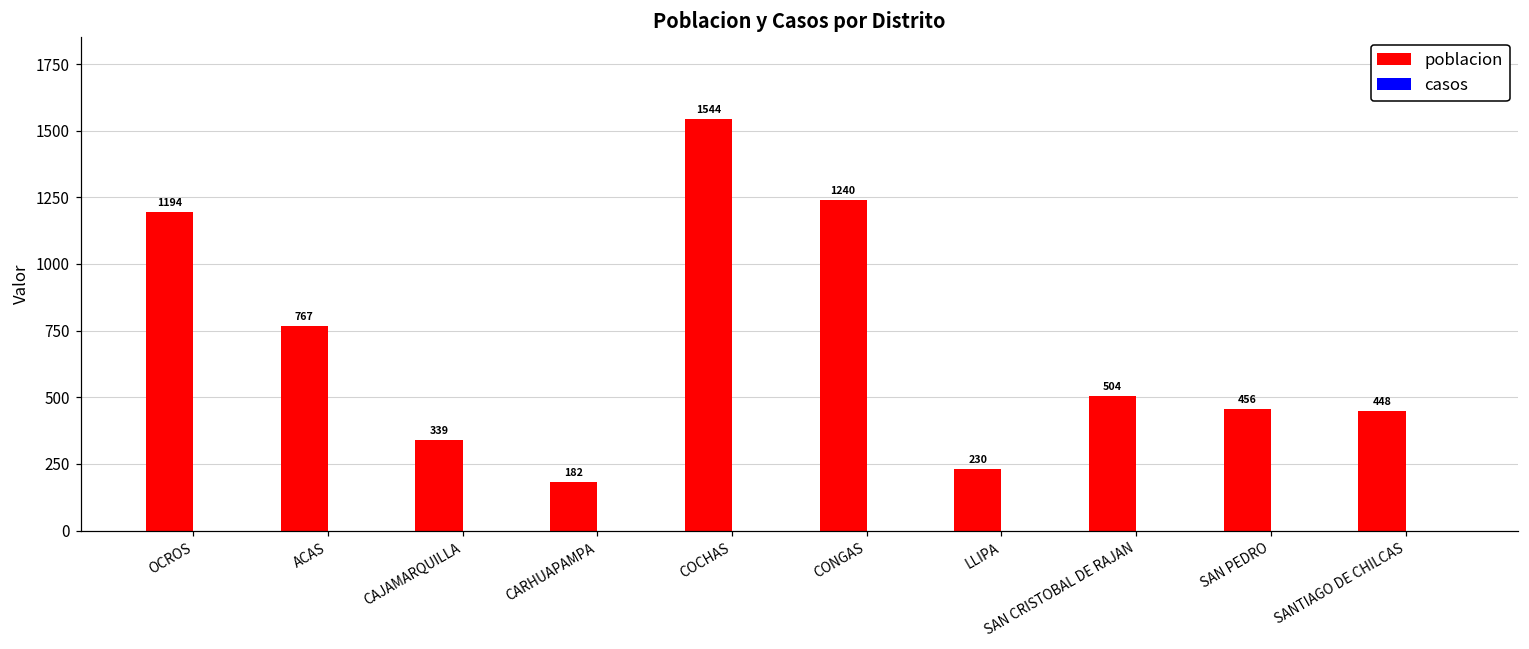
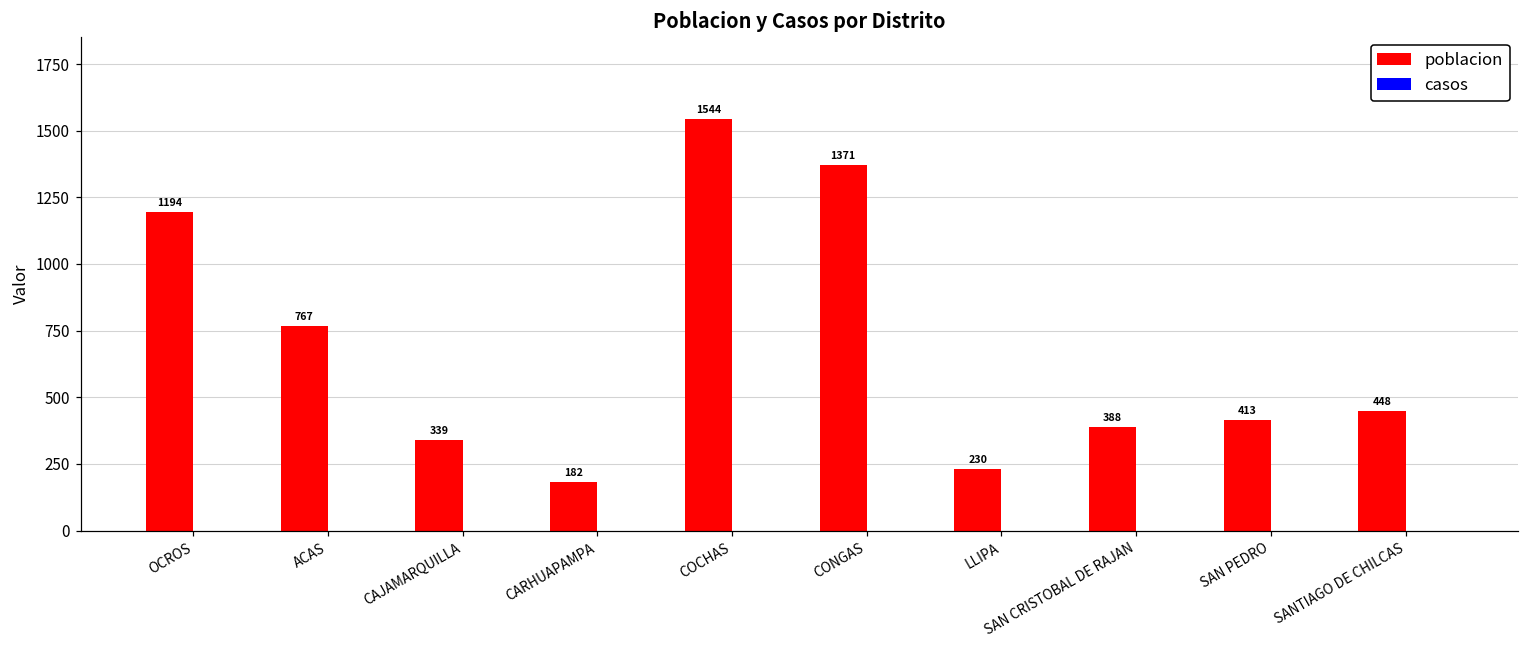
  {
    "poblacion": {
      "OCROS": 1194,
      "ACAS": 767,
      "CAJAMARQUILLA": 339,
      "CARHUAPAMPA": 182,
      "COCHAS": 1544,
-     "CONGAS": 1240,
+     "CONGAS": 1371,
      "LLIPA": 230,
-     "SAN CRISTOBAL DE RAJAN": 504,
-     "SAN PEDRO": 456,
+     "SAN CRISTOBAL DE RAJAN": 388,
+     "SAN PEDRO": 413,
      "SANTIAGO DE CHILCAS": 448
    },
    "casos": {
      "OCROS": 0,
      "ACAS": 0,
      "CAJAMARQUILLA": 0,
      "CARHUAPAMPA": 0,
      "COCHAS": 0,
      "CONGAS": 0,
      "LLIPA": 0,
      "SAN CRISTOBAL DE RAJAN": 0,
      "SAN PEDRO": 0,
      "SANTIAGO DE CHILCAS": 0
    }
  }
